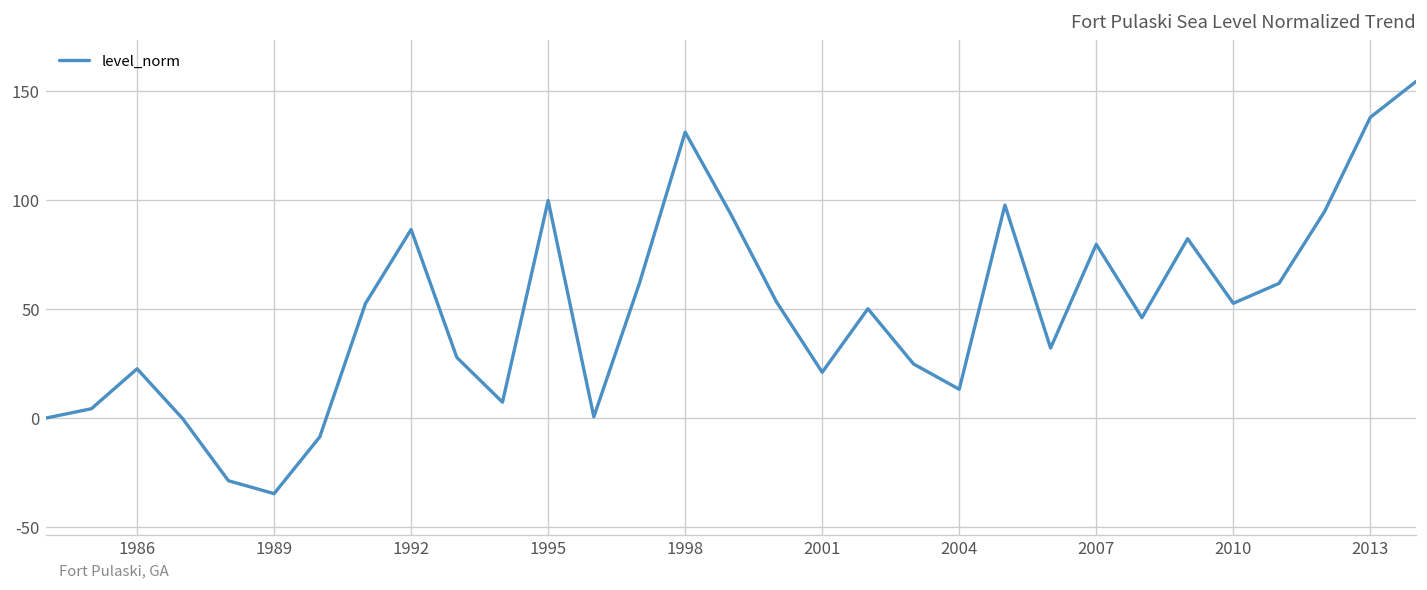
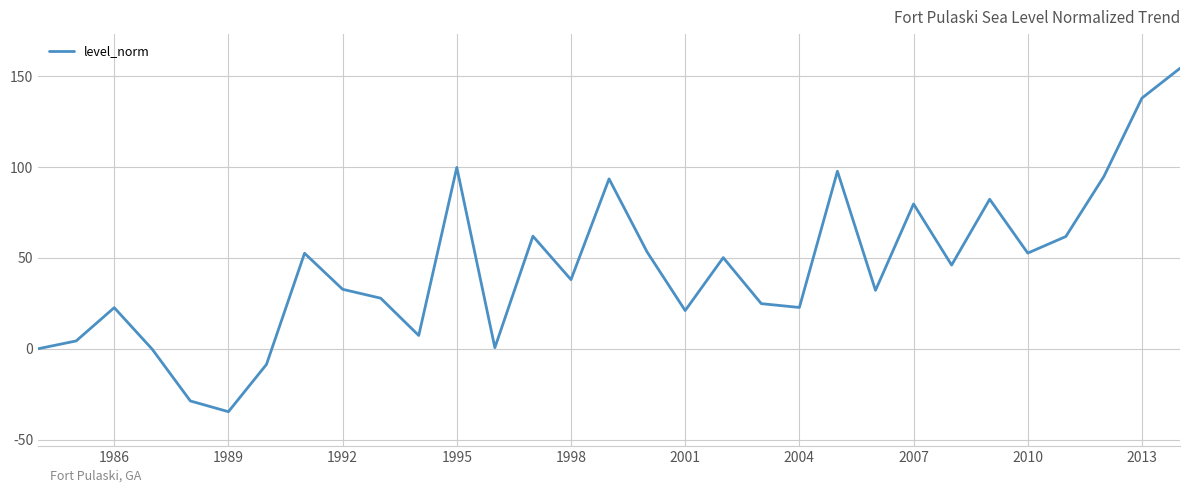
  {
    "1986": 23,
    "1989": -35,
-   "1992": 86,
+   "1992": 33,
    "1995": 100,
-   "1998": 131,
+   "1998": 38,
    "2001": 21,
-   "2004": 13,
+   "2004": 23,
    "2007": 80,
    "2010": 53,
    "2013": 138
  }
